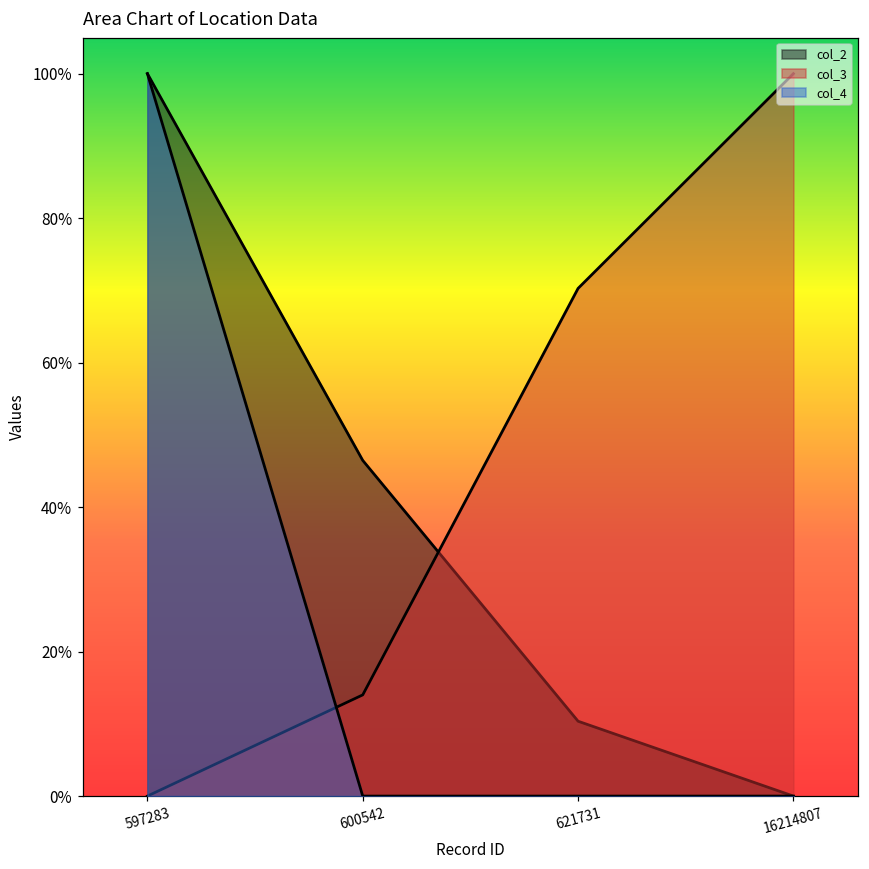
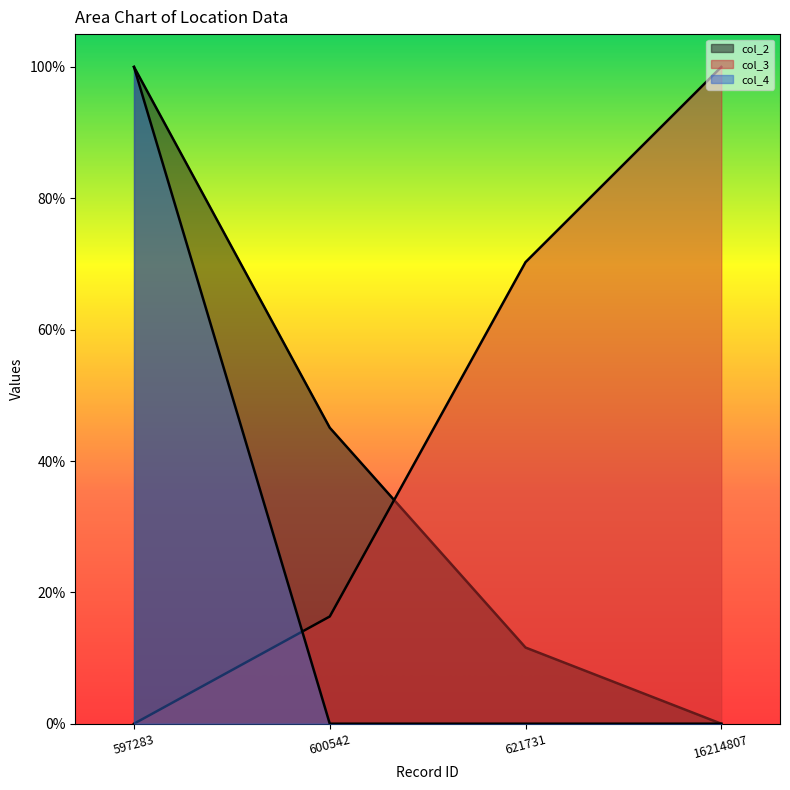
  {
    "col_2": {
-     "600542": "46%",
-     "621731": "10%"
+     "600542": "45%",
+     "621731": "12%"
    },
    "col_3": {
      "597283": "0%",
-     "600542": "14%",
+     "600542": "16%",
      "621731": "70%"
    },
    "col_4": {
      "600542": "0%",
      "621731": "0%"
    }
  }
